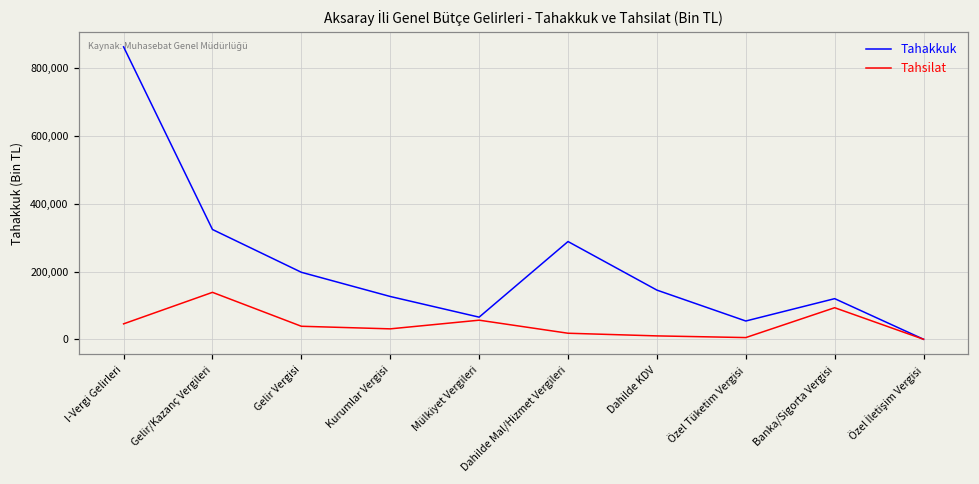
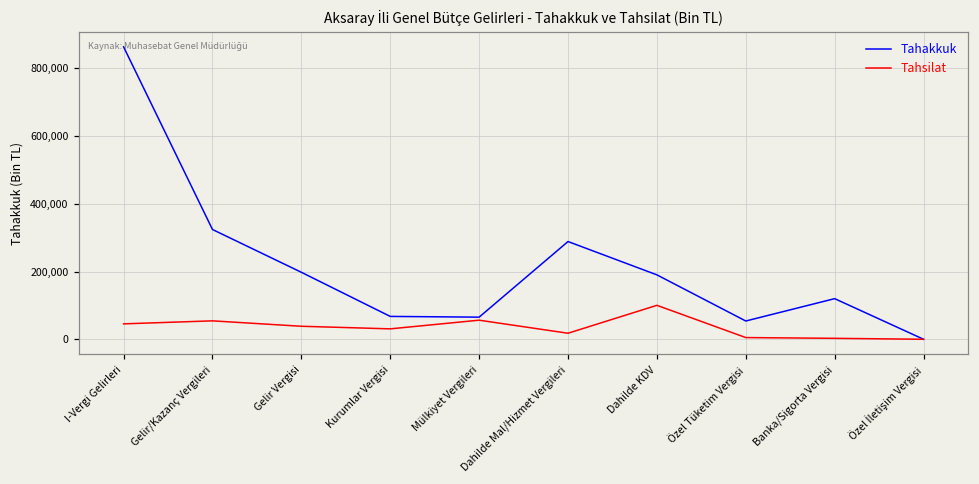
  {
    "Tahakkuk": {
      "I-Vergi Gelirleri": "860,000",
      "Gelir/Kazanç Vergileri": "320,000",
      "Gelir Vergisi": "200,000",
-     "Kurumlar Vergisi": "130,000",
+     "Kurumlar Vergisi": "70,000",
      "Mülkiyet Vergileri": "70,000",
      "Dahilde Mal/Hizmet Vergileri": "290,000",
-     "Dahilde KDV": "150,000",
+     "Dahilde KDV": "190,000",
      "Özel Tüketim Vergisi": "50,000",
      "Banka/Sigorta Vergisi": "120,000"
    },
    "Tahsilat": {
      "I-Vergi Gelirleri": "50,000",
-     "Gelir/Kazanç Vergileri": "140,000",
+     "Gelir/Kazanç Vergileri": "50,000",
      "Gelir Vergisi": "40,000",
      "Kurumlar Vergisi": "30,000",
      "Mülkiyet Vergileri": "60,000",
      "Dahilde Mal/Hizmet Vergileri": "20,000",
-     "Dahilde KDV": "10,000",
+     "Dahilde KDV": "100,000",
      "Özel Tüketim Vergisi": "10,000",
-     "Banka/Sigorta Vergisi": "90,000"
+     "Banka/Sigorta Vergisi": "0"
    }
  }
